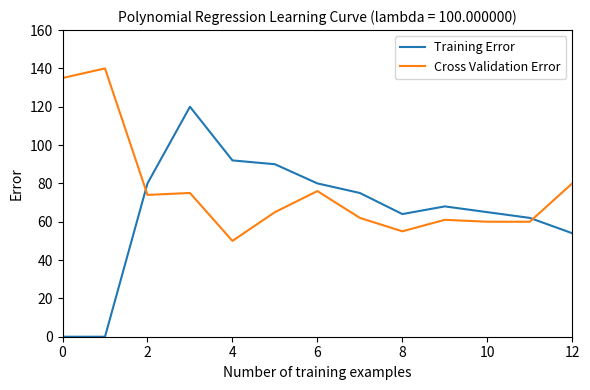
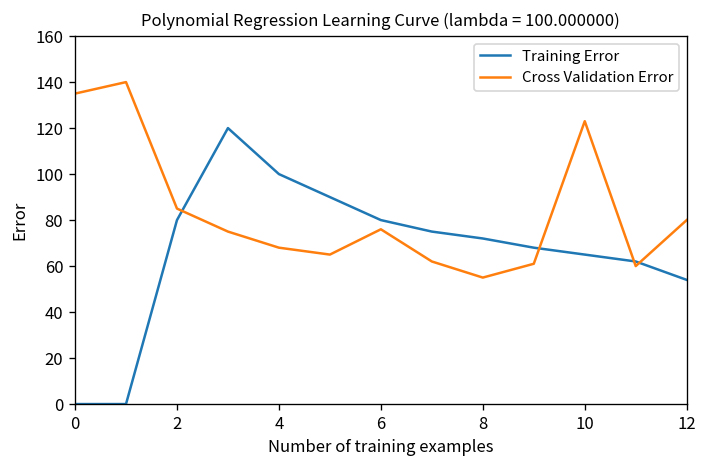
  {
    "Training Error": {
      "0": 0,
      "2": 80,
-     "4": 92,
+     "4": 100,
      "6": 80,
-     "8": 64,
+     "8": 72,
      "10": 65,
      "12": 54
    },
    "Cross Validation Error": {
      "0": 135,
-     "2": 74,
-     "4": 50,
+     "2": 85,
+     "4": 68,
      "6": 76,
      "8": 55,
-     "10": 60,
+     "10": 123,
      "12": 80
    }
  }
